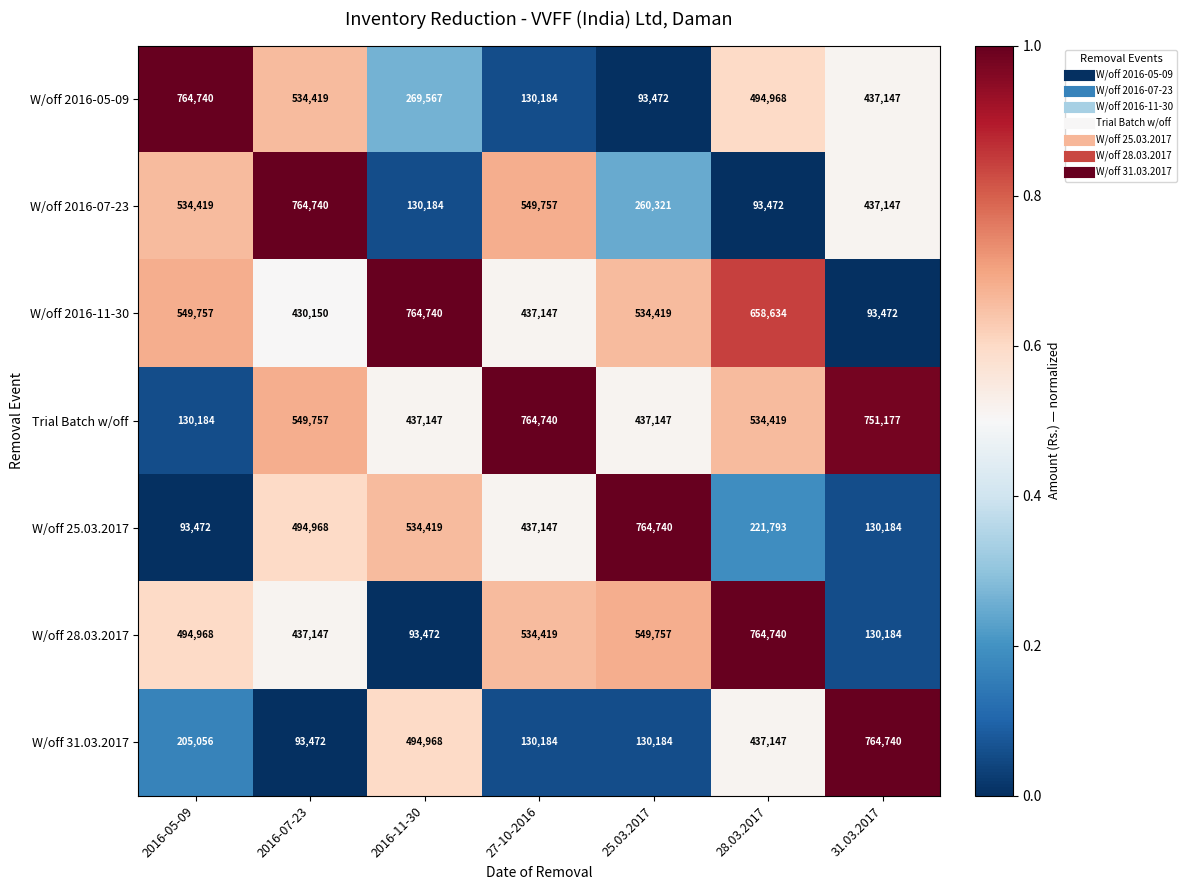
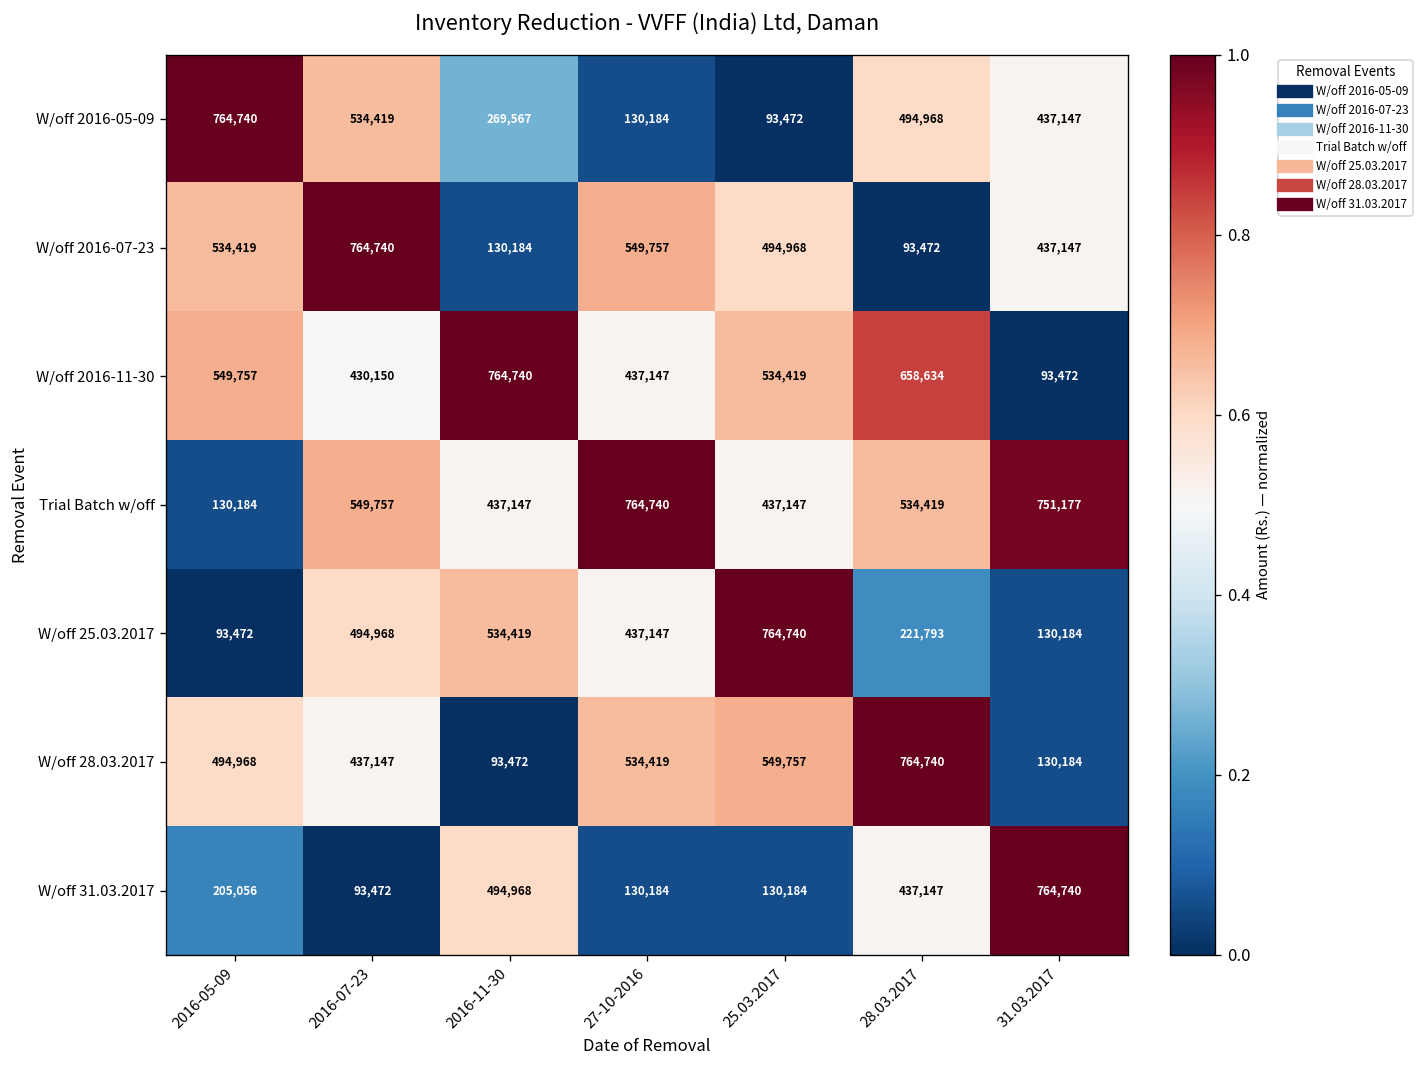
  {
    "W/off 2016-05-09": {
      "2016-05-09": "764,740",
      "2016-07-23": "534,419",
      "2016-11-30": "269,567",
      "27-10-2016": "130,184",
      "25.03.2017": "93,472",
      "28.03.2017": "494,968",
      "31.03.2017": "437,147"
    },
    "W/off 2016-07-23": {
      "2016-05-09": "534,419",
      "2016-07-23": "764,740",
      "2016-11-30": "130,184",
      "27-10-2016": "549,757",
-     "25.03.2017": "260,321",
+     "25.03.2017": "494,968",
      "28.03.2017": "93,472",
      "31.03.2017": "437,147"
    },
    "W/off 2016-11-30": {
      "2016-05-09": "549,757",
      "2016-07-23": "430,150",
      "2016-11-30": "764,740",
      "27-10-2016": "437,147",
      "25.03.2017": "534,419",
      "28.03.2017": "658,634",
      "31.03.2017": "93,472"
    },
    "Trial Batch w/off": {
      "2016-05-09": "130,184",
      "2016-07-23": "549,757",
      "2016-11-30": "437,147",
      "27-10-2016": "764,740",
      "25.03.2017": "437,147",
      "28.03.2017": "534,419",
      "31.03.2017": "751,177"
    },
    "W/off 25.03.2017": {
      "2016-05-09": "93,472",
      "2016-07-23": "494,968",
      "2016-11-30": "534,419",
      "27-10-2016": "437,147",
      "25.03.2017": "764,740",
      "28.03.2017": "221,793",
      "31.03.2017": "130,184"
    },
    "W/off 28.03.2017": {
      "2016-05-09": "494,968",
      "2016-07-23": "437,147",
      "2016-11-30": "93,472",
      "27-10-2016": "534,419",
      "25.03.2017": "549,757",
      "28.03.2017": "764,740",
      "31.03.2017": "130,184"
    },
    "W/off 31.03.2017": {
      "2016-05-09": "205,056",
      "2016-07-23": "93,472",
      "2016-11-30": "494,968",
      "27-10-2016": "130,184",
      "25.03.2017": "130,184",
      "28.03.2017": "437,147",
      "31.03.2017": "764,740"
    }
  }
